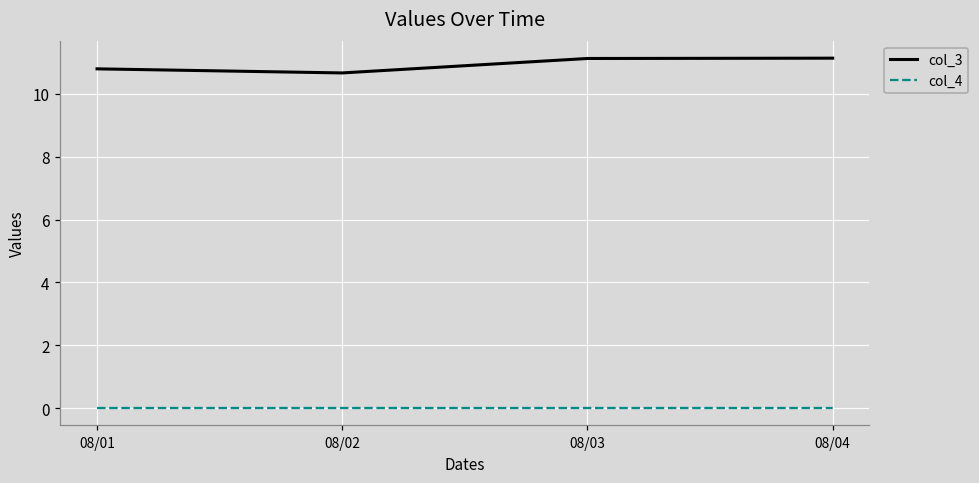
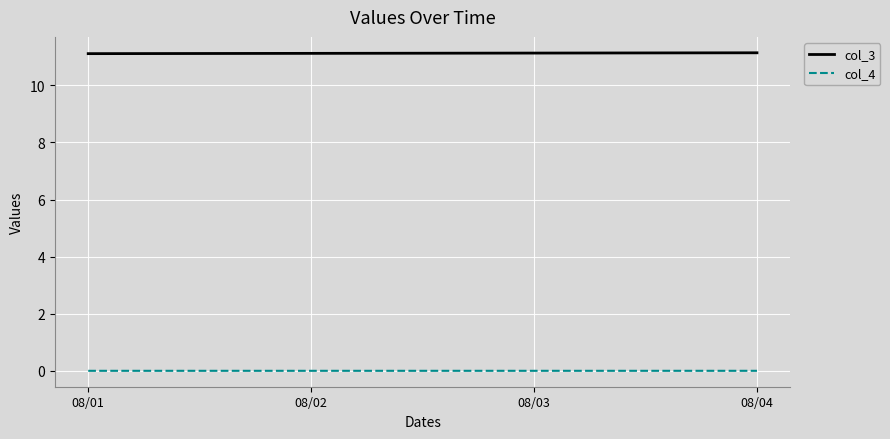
  {
    "col_3": {
-     "08/01": 10.8,
-     "08/02": 10.7,
+     "08/01": 11.1,
+     "08/02": 11.1,
      "08/03": 11.1,
      "08/04": 11.1
    },
    "col_4": {
      "08/01": 0.0,
      "08/02": 0.0,
      "08/03": 0.0,
      "08/04": 0.0
    }
  }
